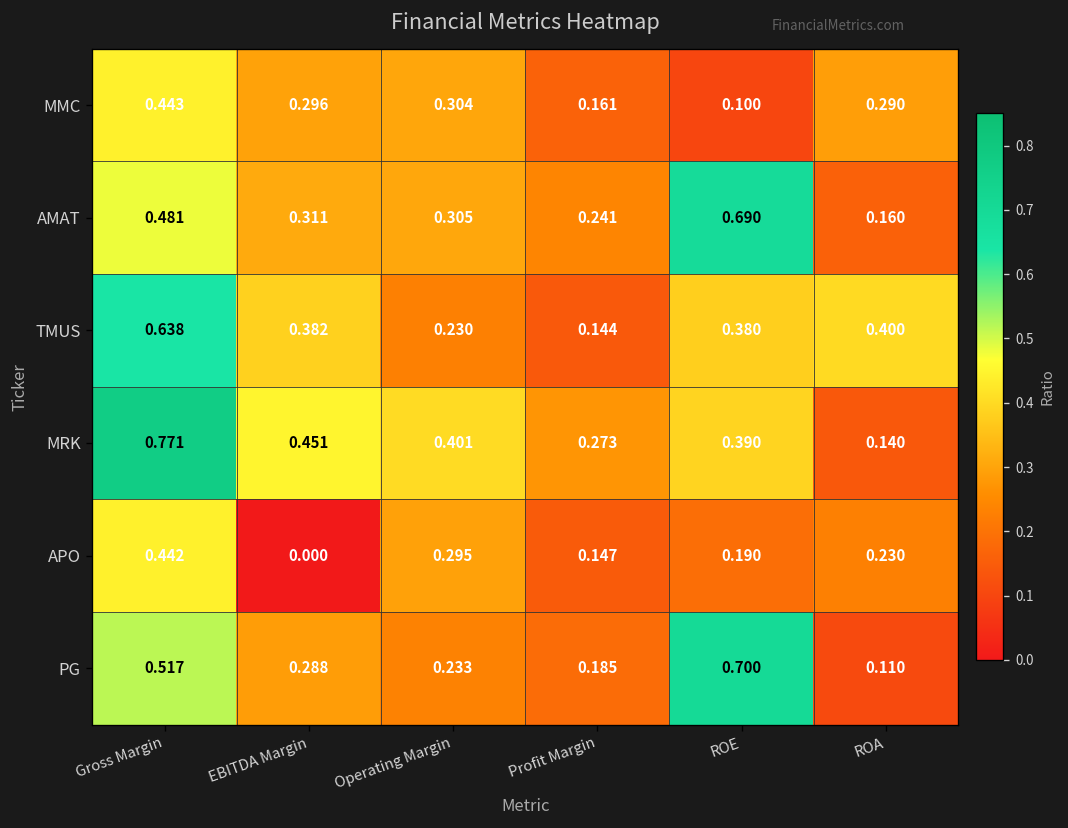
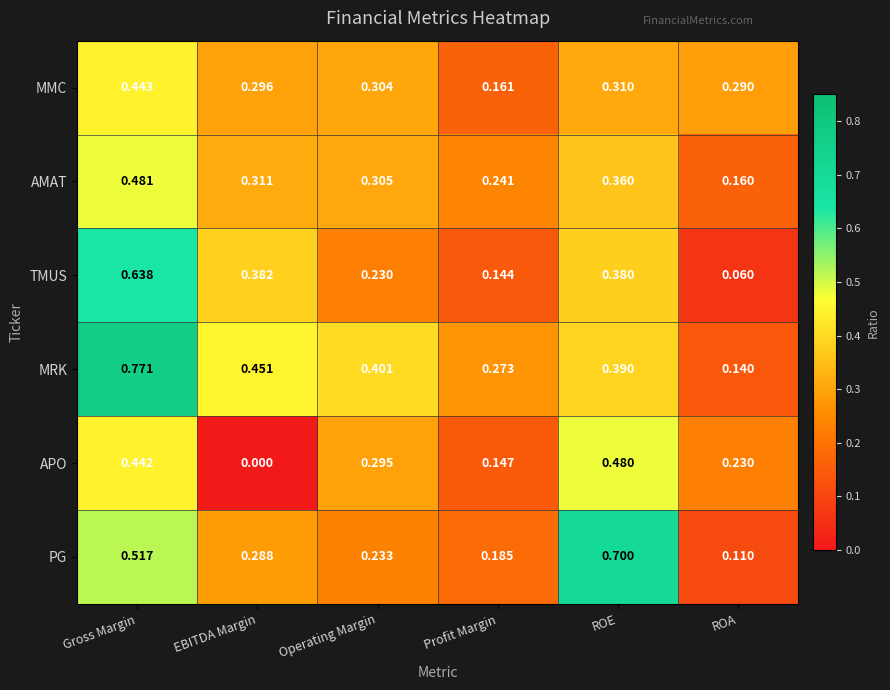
  {
    "MMC": {
      "Gross Margin": 0.443,
      "EBITDA Margin": 0.296,
      "Operating Margin": 0.304,
      "Profit Margin": 0.161,
-     "ROE": 0.100,
+     "ROE": 0.310,
      "ROA": 0.290
    },
    "AMAT": {
      "Gross Margin": 0.481,
      "EBITDA Margin": 0.311,
      "Operating Margin": 0.305,
      "Profit Margin": 0.241,
-     "ROE": 0.690,
+     "ROE": 0.360,
      "ROA": 0.160
    },
    "TMUS": {
      "Gross Margin": 0.638,
      "EBITDA Margin": 0.382,
      "Operating Margin": 0.230,
      "Profit Margin": 0.144,
      "ROE": 0.380,
-     "ROA": 0.400
+     "ROA": 0.060
    },
    "MRK": {
      "Gross Margin": 0.771,
      "EBITDA Margin": 0.451,
      "Operating Margin": 0.401,
      "Profit Margin": 0.273,
      "ROE": 0.390,
      "ROA": 0.140
    },
    "APO": {
      "Gross Margin": 0.442,
      "EBITDA Margin": 0.000,
      "Operating Margin": 0.295,
      "Profit Margin": 0.147,
-     "ROE": 0.190,
+     "ROE": 0.480,
      "ROA": 0.230
    },
    "PG": {
      "Gross Margin": 0.517,
      "EBITDA Margin": 0.288,
      "Operating Margin": 0.233,
      "Profit Margin": 0.185,
      "ROE": 0.700,
      "ROA": 0.110
    }
  }
